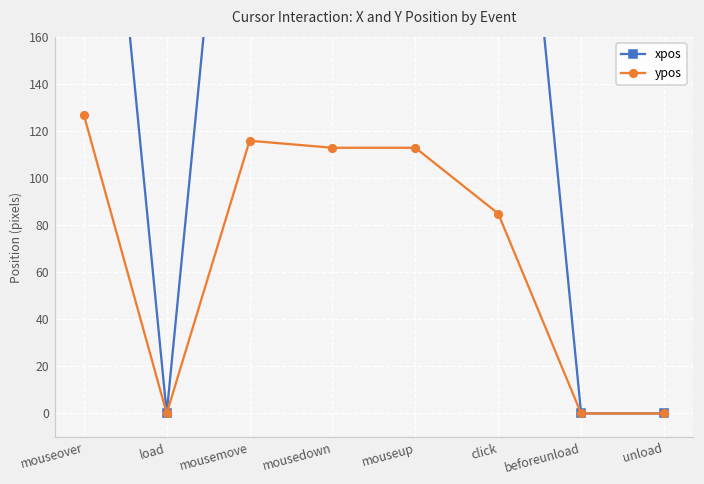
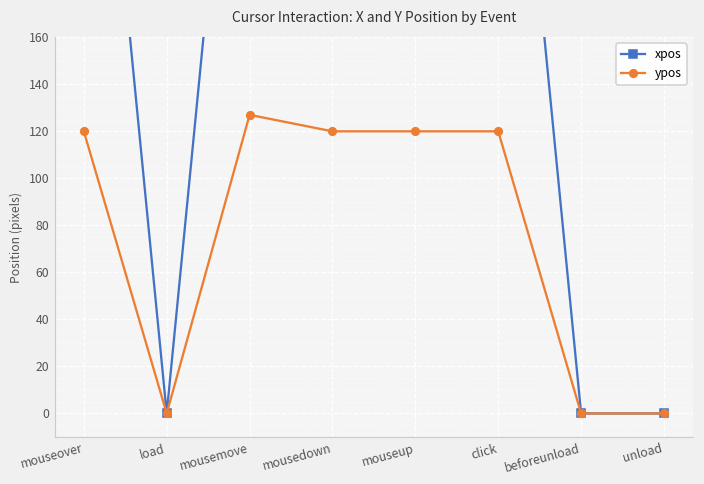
  {
    "ypos": {
-     "mouseover": 127,
-     "mousemove": 116,
-     "mousedown": 113,
-     "mouseup": 113,
-     "click": 85
+     "mouseover": 120,
+     "mousemove": 127,
+     "mousedown": 120,
+     "mouseup": 120,
+     "click": 120
    }
  }
